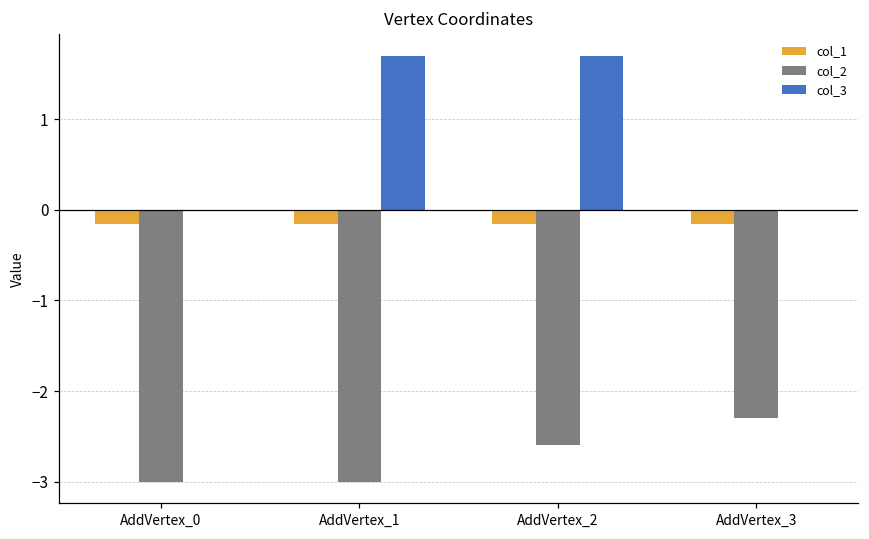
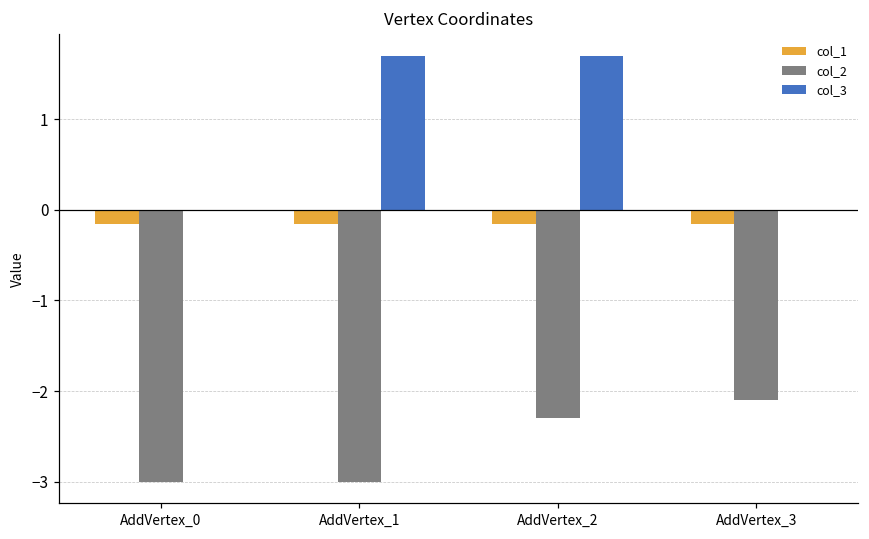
  {
    "col_1": {
      "AddVertex_0": -0.2,
      "AddVertex_1": -0.2,
      "AddVertex_2": -0.2,
      "AddVertex_3": -0.2
    },
    "col_2": {
      "AddVertex_0": -3.0,
      "AddVertex_1": -3.0,
-     "AddVertex_2": -2.6,
-     "AddVertex_3": -2.3
+     "AddVertex_2": -2.3,
+     "AddVertex_3": -2.1
    },
    "col_3": {
      "AddVertex_0": 0.0,
      "AddVertex_1": 1.7,
      "AddVertex_2": 1.7,
      "AddVertex_3": 0.0
    }
  }
